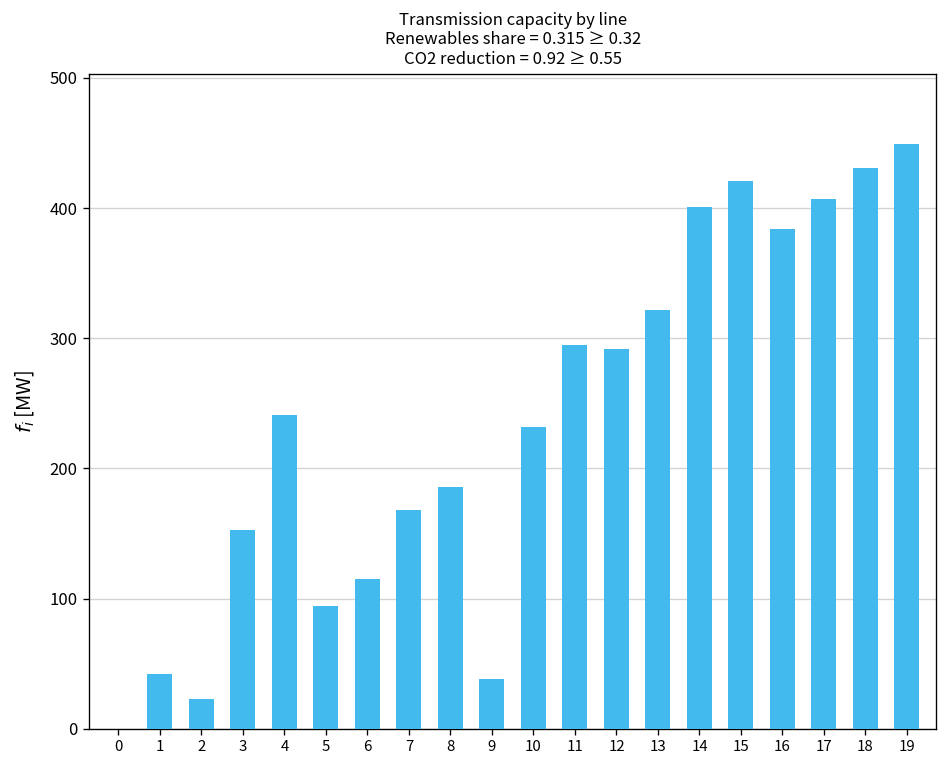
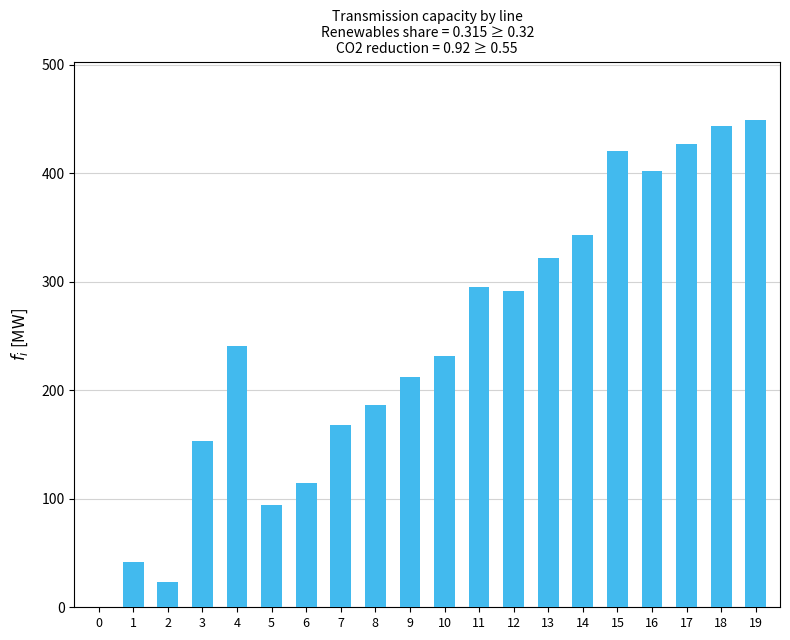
  {
    "0": 0,
    "1": 42,
    "2": 23,
    "3": 153,
    "4": 241,
    "5": 94,
    "6": 115,
    "7": 168,
    "8": 186,
-   "9": 38,
+   "9": 212,
    "10": 232,
    "11": 295,
    "12": 292,
    "13": 322,
-   "14": 401,
+   "14": 343,
    "15": 421,
-   "16": 384,
-   "17": 407,
-   "18": 431,
+   "16": 402,
+   "17": 427,
+   "18": 444,
    "19": 449
  }
